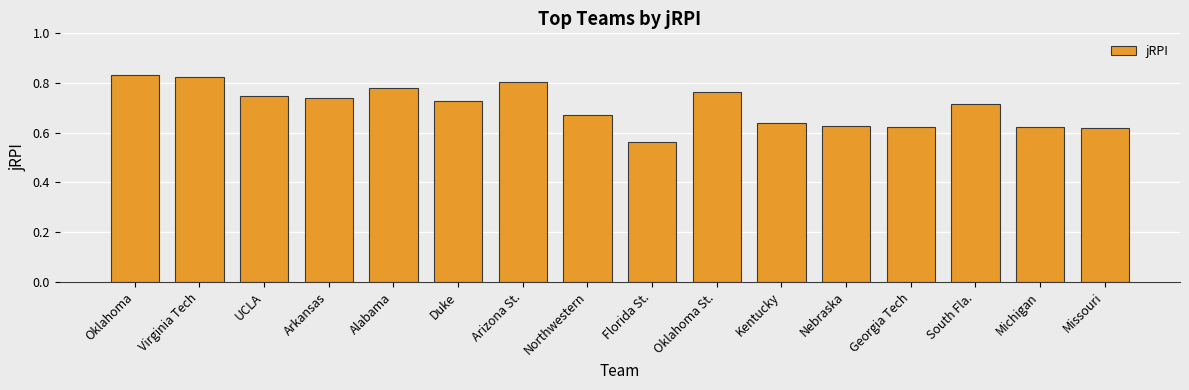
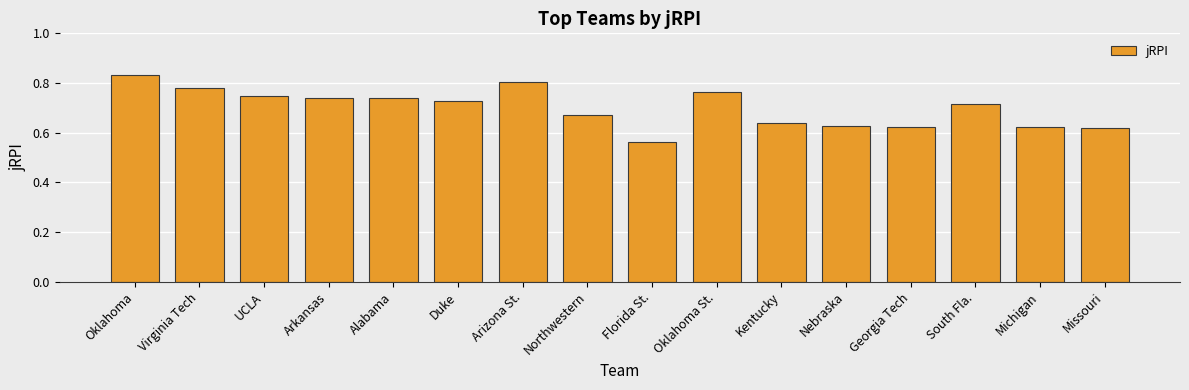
  {
    "Oklahoma": 0.83,
-   "Virginia Tech": 0.83,
+   "Virginia Tech": 0.78,
    "UCLA": 0.75,
    "Arkansas": 0.74,
-   "Alabama": 0.78,
+   "Alabama": 0.74,
    "Duke": 0.73,
    "Arizona St.": 0.80,
    "Northwestern": 0.67,
    "Florida St.": 0.56,
    "Oklahoma St.": 0.76,
    "Kentucky": 0.64,
    "Nebraska": 0.63,
    "Georgia Tech": 0.62,
    "South Fla.": 0.71,
    "Michigan": 0.62,
    "Missouri": 0.62
  }
